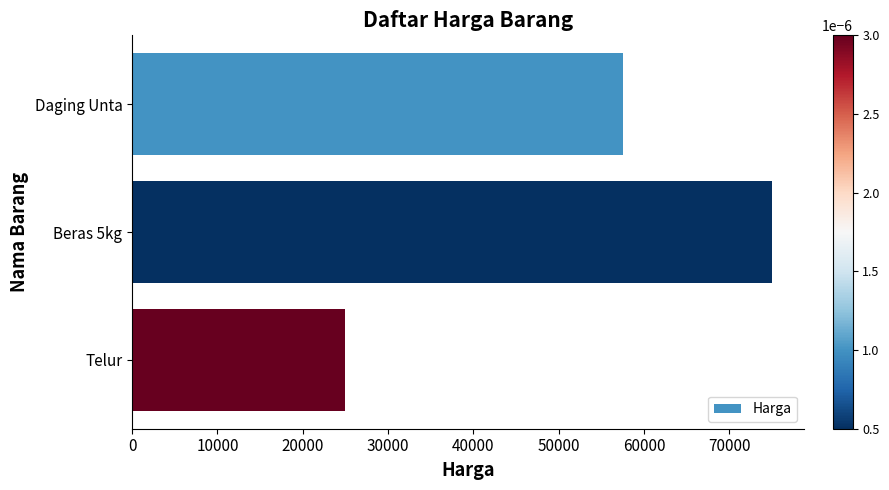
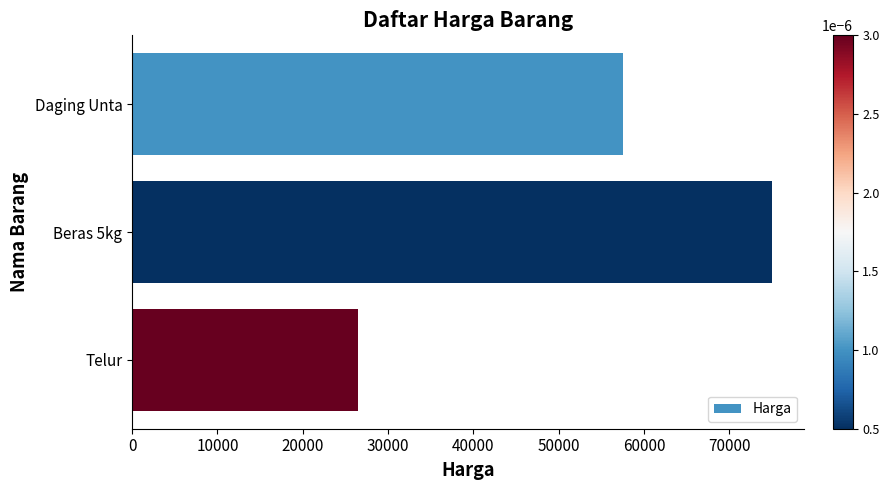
  {
    "Daging Unta": 58000,
    "Beras 5kg": 75000,
-   "Telur": 25000
+   "Telur": 26000
  }
